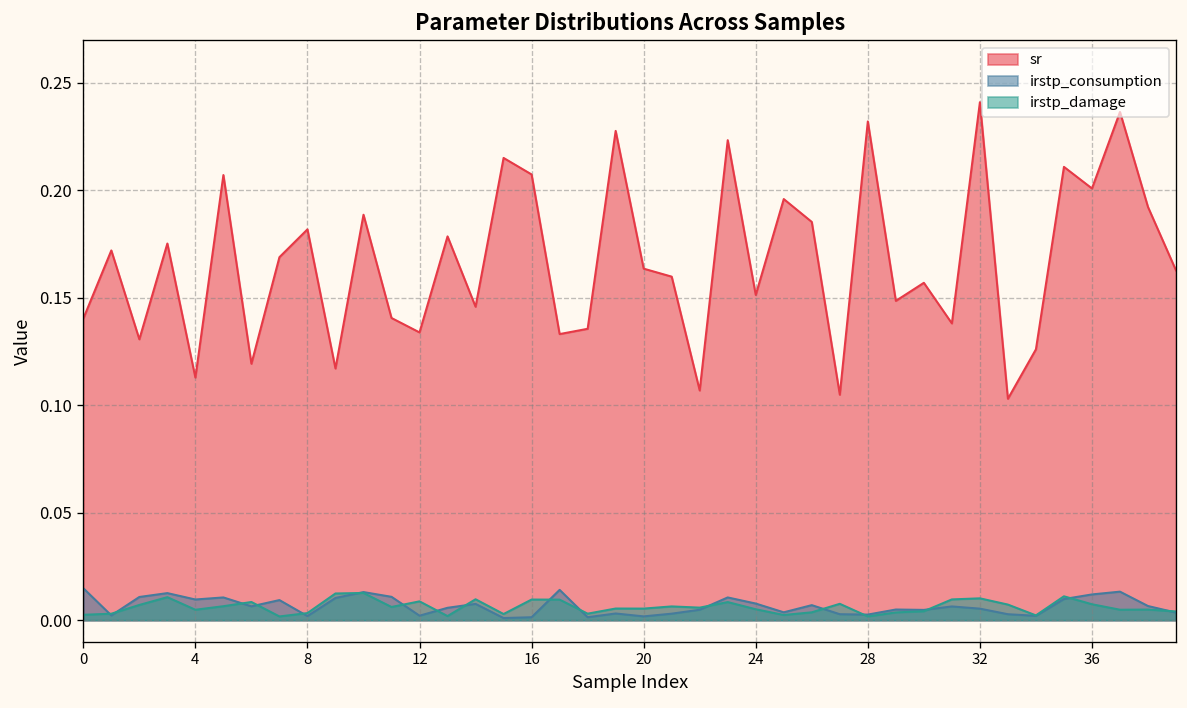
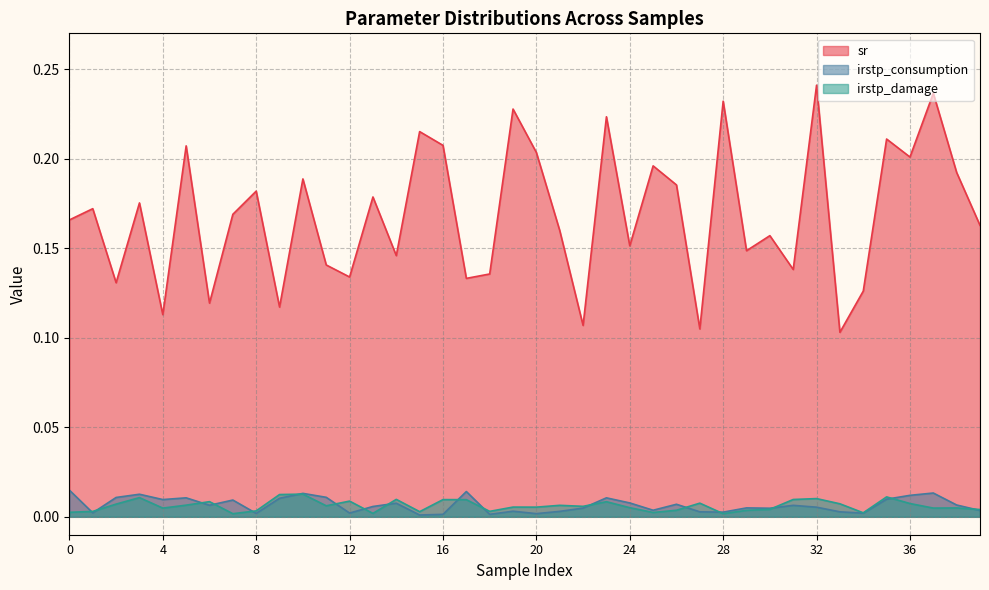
  {
    "sr": {
-     "0": 0.140,
+     "0": 0.166,
      "4": 0.113,
      "8": 0.182,
      "12": 0.134,
      "16": 0.207,
-     "20": 0.164,
+     "20": 0.203,
      "24": 0.151,
      "28": 0.232,
      "32": 0.241,
      "36": 0.201
    }
  }
